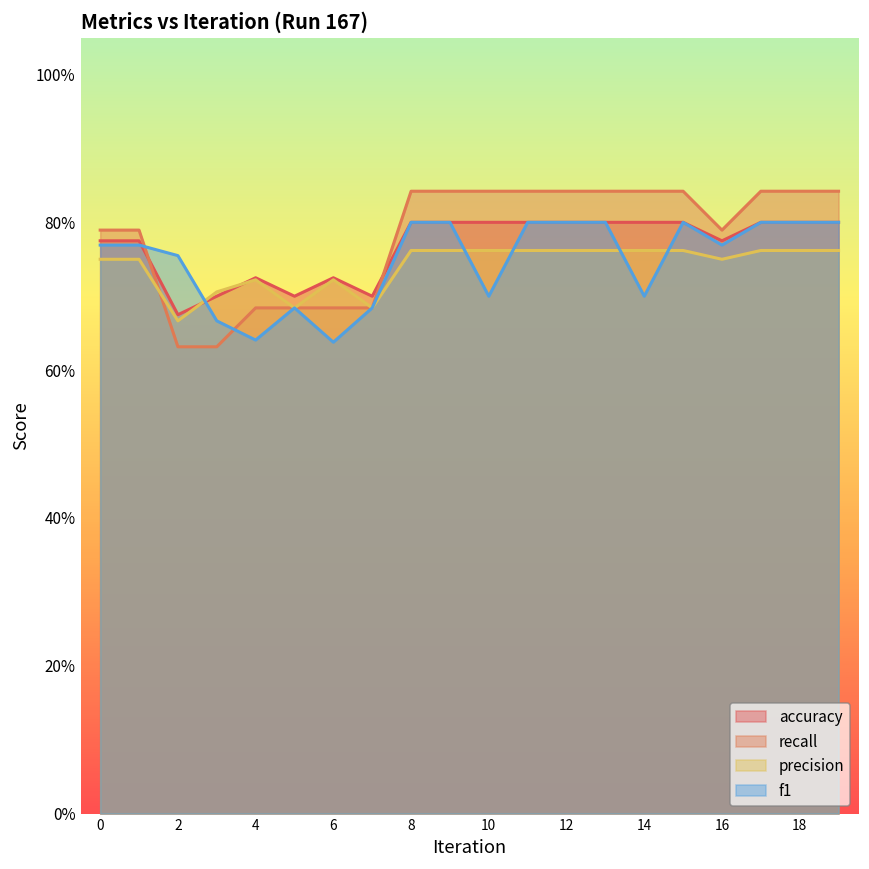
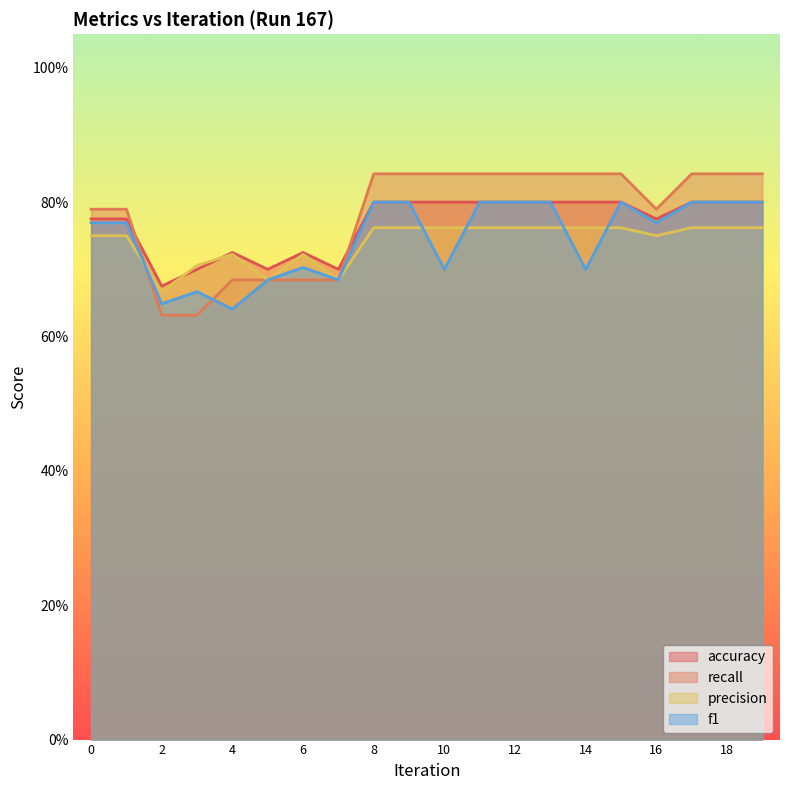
  {
    "f1": {
      "0": "77%",
-     "2": "75%",
+     "2": "65%",
      "4": "64%",
-     "6": "64%",
+     "6": "70%",
      "10": "70%",
      "14": "70%",
      "16": "77%"
    }
  }
